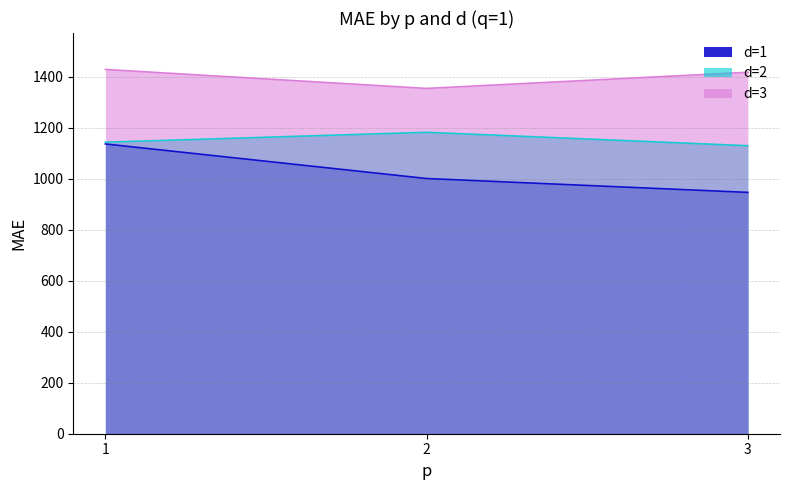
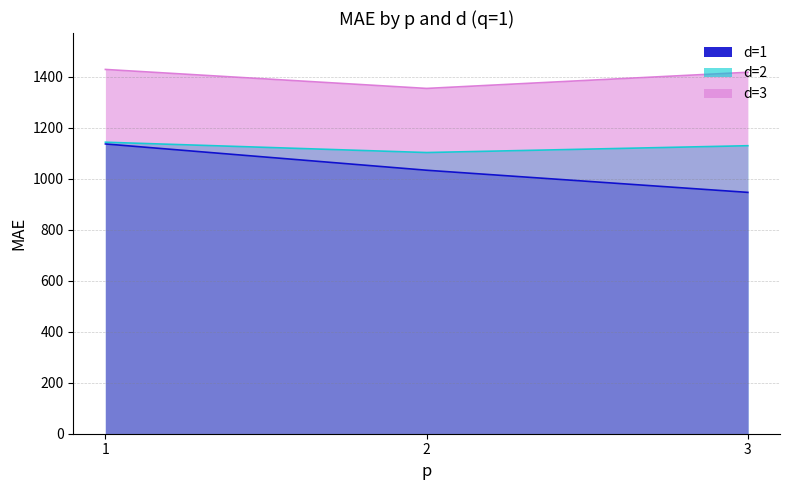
  {
    "d=1": {
-     "2": 1000,
+     "2": 1030,
      "3": 950
    },
    "d=2": {
-     "2": 1180,
+     "2": 1100,
      "3": 1130
    },
    "d=3": {
      "1": 1430,
      "2": 1350,
      "3": 1420
    }
  }
